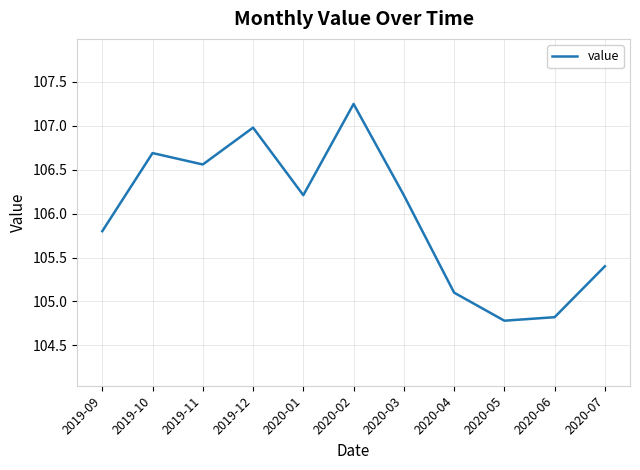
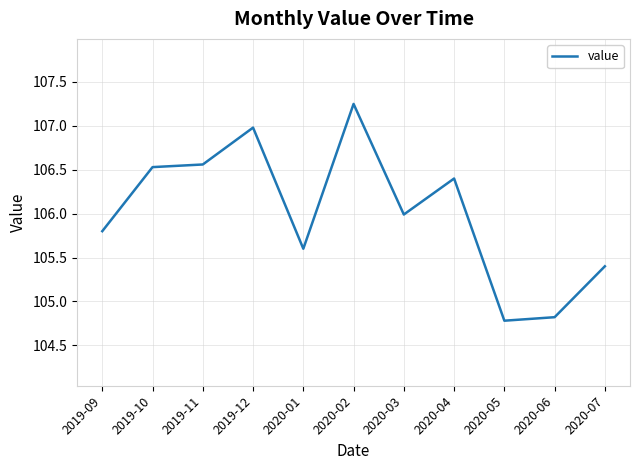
  {
    "2019-09": 105.8,
-   "2019-10": 106.7,
+   "2019-10": 106.5,
    "2019-11": 106.6,
    "2019-12": 107.0,
-   "2020-01": 106.2,
+   "2020-01": 105.6,
    "2020-02": 107.3,
-   "2020-03": 106.2,
-   "2020-04": 105.1,
+   "2020-03": 106.0,
+   "2020-04": 106.4,
    "2020-05": 104.8,
    "2020-06": 104.8,
    "2020-07": 105.4
  }
